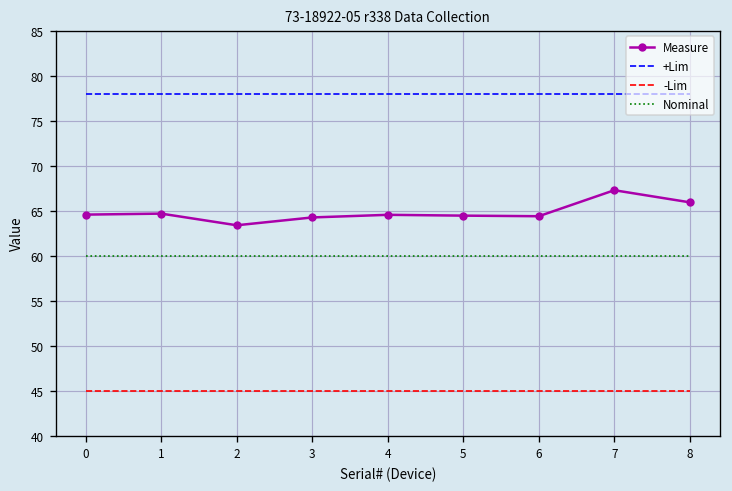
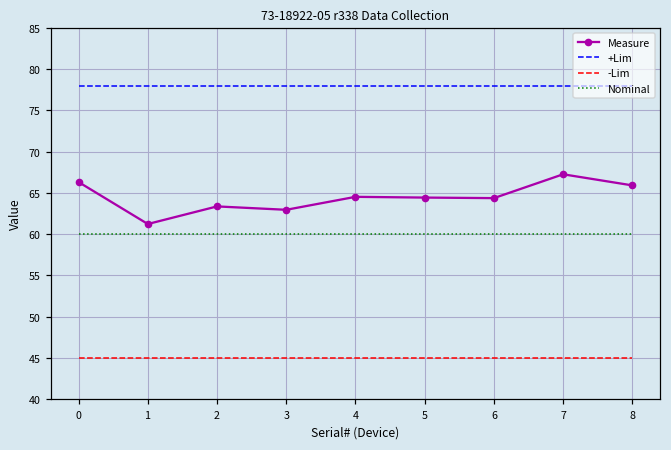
  {
    "Measure": {
-     "0": 65,
-     "1": 65,
+     "0": 66,
+     "1": 61,
      "2": 63,
-     "3": 64,
+     "3": 63,
      "4": 65,
      "5": 64,
      "6": 64,
      "7": 67,
      "8": 66
    },
    "+Lim": {
      "0": 78,
      "1": 78,
      "2": 78,
      "3": 78,
      "4": 78,
      "5": 78,
      "6": 78,
      "7": 78
    },
    "-Lim": {
      "0": 45,
      "1": 45,
      "2": 45,
      "3": 45,
      "4": 45,
      "5": 45,
      "6": 45,
      "7": 45,
      "8": 45
    },
    "Nominal": {
      "0": 60,
      "1": 60,
      "2": 60,
      "3": 60,
      "4": 60,
      "5": 60,
      "6": 60,
      "7": 60,
      "8": 60
    }
  }
